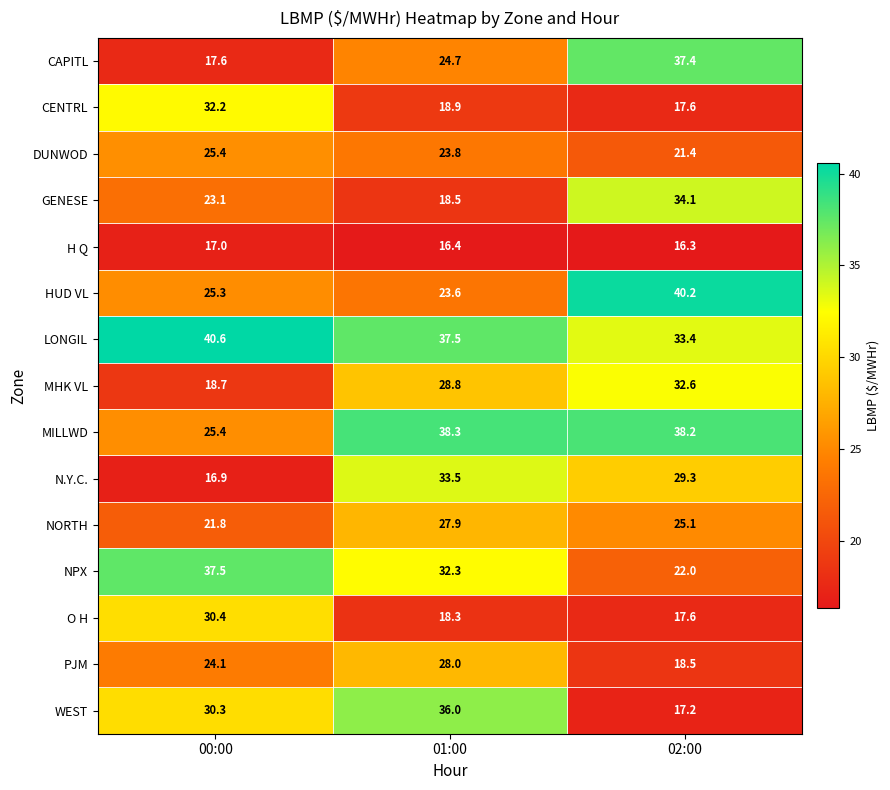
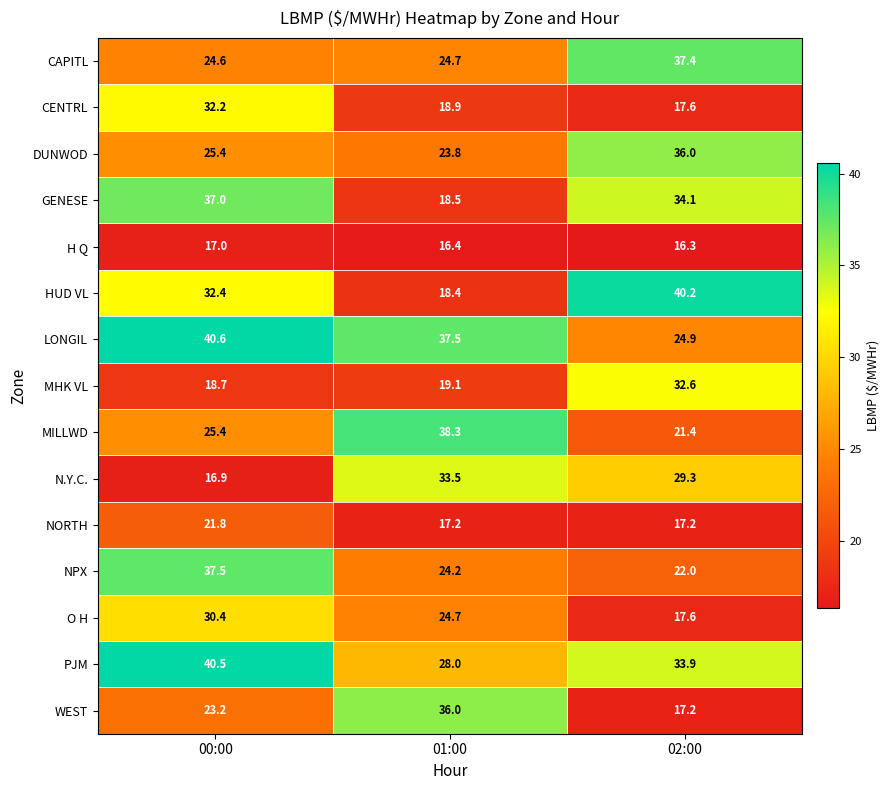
  {
    "CAPITL": {
-     "00:00": 17.6,
+     "00:00": 24.6,
      "01:00": 24.7,
      "02:00": 37.4
    },
    "CENTRL": {
      "00:00": 32.2,
      "01:00": 18.9,
      "02:00": 17.6
    },
    "DUNWOD": {
      "00:00": 25.4,
      "01:00": 23.8,
-     "02:00": 21.4
+     "02:00": 36.0
    },
    "GENESE": {
-     "00:00": 23.1,
+     "00:00": 37.0,
      "01:00": 18.5,
      "02:00": 34.1
    },
    "H Q": {
      "00:00": 17.0,
      "01:00": 16.4,
      "02:00": 16.3
    },
    "HUD VL": {
-     "00:00": 25.3,
-     "01:00": 23.6,
+     "00:00": 32.4,
+     "01:00": 18.4,
      "02:00": 40.2
    },
    "LONGIL": {
      "00:00": 40.6,
      "01:00": 37.5,
-     "02:00": 33.4
+     "02:00": 24.9
    },
    "MHK VL": {
      "00:00": 18.7,
-     "01:00": 28.8,
+     "01:00": 19.1,
      "02:00": 32.6
    },
    "MILLWD": {
      "00:00": 25.4,
      "01:00": 38.3,
-     "02:00": 38.2
+     "02:00": 21.4
    },
    "N.Y.C.": {
      "00:00": 16.9,
      "01:00": 33.5,
      "02:00": 29.3
    },
    "NORTH": {
      "00:00": 21.8,
-     "01:00": 27.9,
-     "02:00": 25.1
+     "01:00": 17.2,
+     "02:00": 17.2
    },
    "NPX": {
      "00:00": 37.5,
-     "01:00": 32.3,
+     "01:00": 24.2,
      "02:00": 22.0
    },
    "O H": {
      "00:00": 30.4,
-     "01:00": 18.3,
+     "01:00": 24.7,
      "02:00": 17.6
    },
    "PJM": {
-     "00:00": 24.1,
+     "00:00": 40.5,
      "01:00": 28.0,
-     "02:00": 18.5
+     "02:00": 33.9
    },
    "WEST": {
-     "00:00": 30.3,
+     "00:00": 23.2,
      "01:00": 36.0,
      "02:00": 17.2
    }
  }
